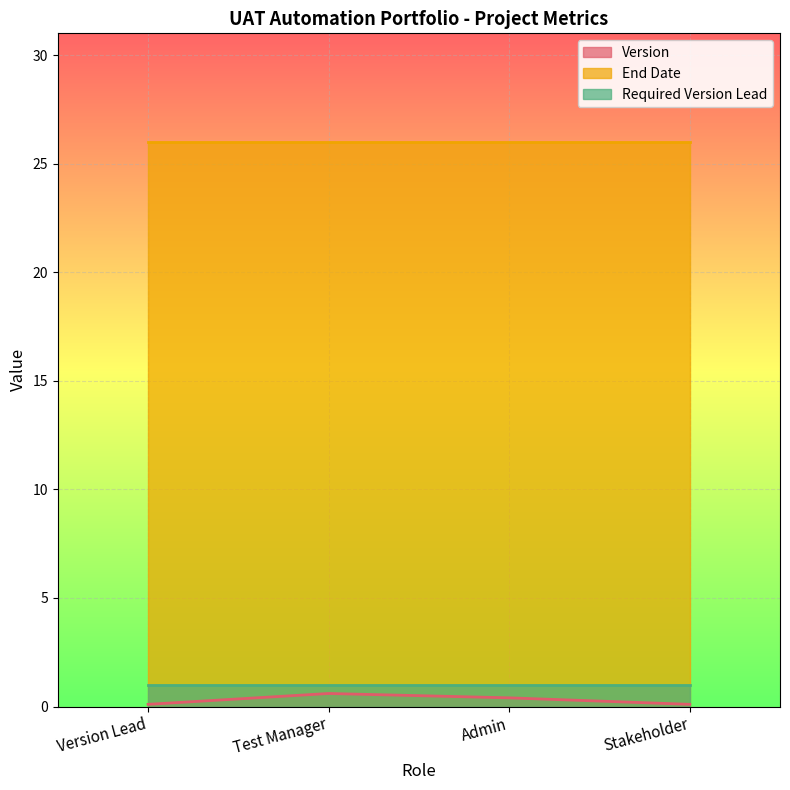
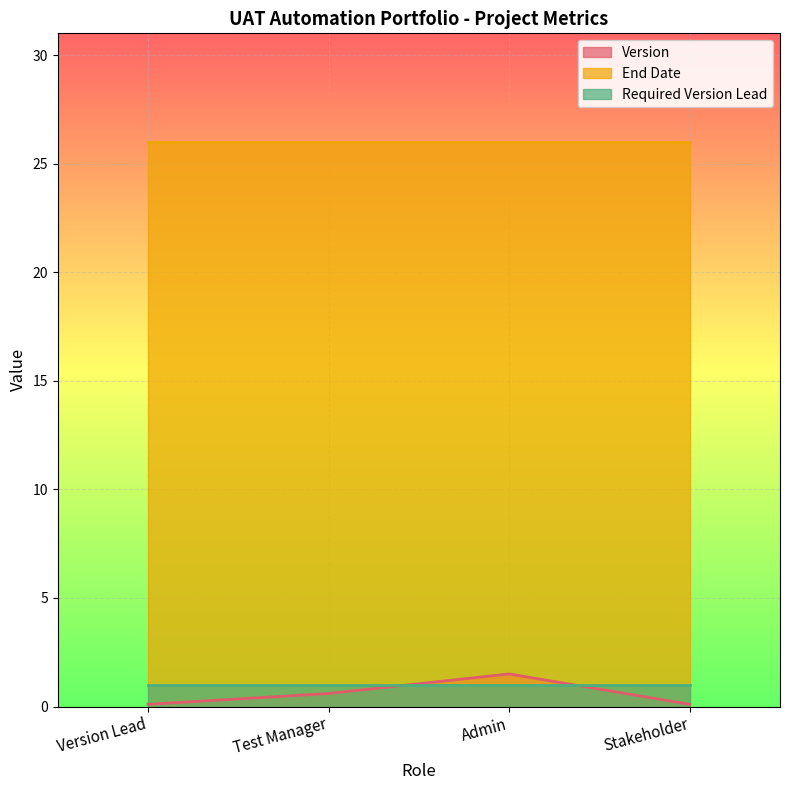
  {
    "Version": {
      "Version Lead": 0.1,
      "Test Manager": 0.6,
-     "Admin": 0.4,
+     "Admin": 1.5,
      "Stakeholder": 0.1
    },
    "End Date": {
      "Version Lead": 26.0,
      "Test Manager": 26.0,
      "Admin": 26.0,
      "Stakeholder": 26.0
    },
    "Required Version Lead": {
      "Version Lead": 1.0,
      "Test Manager": 1.0,
      "Admin": 1.0,
      "Stakeholder": 1.0
    }
  }
